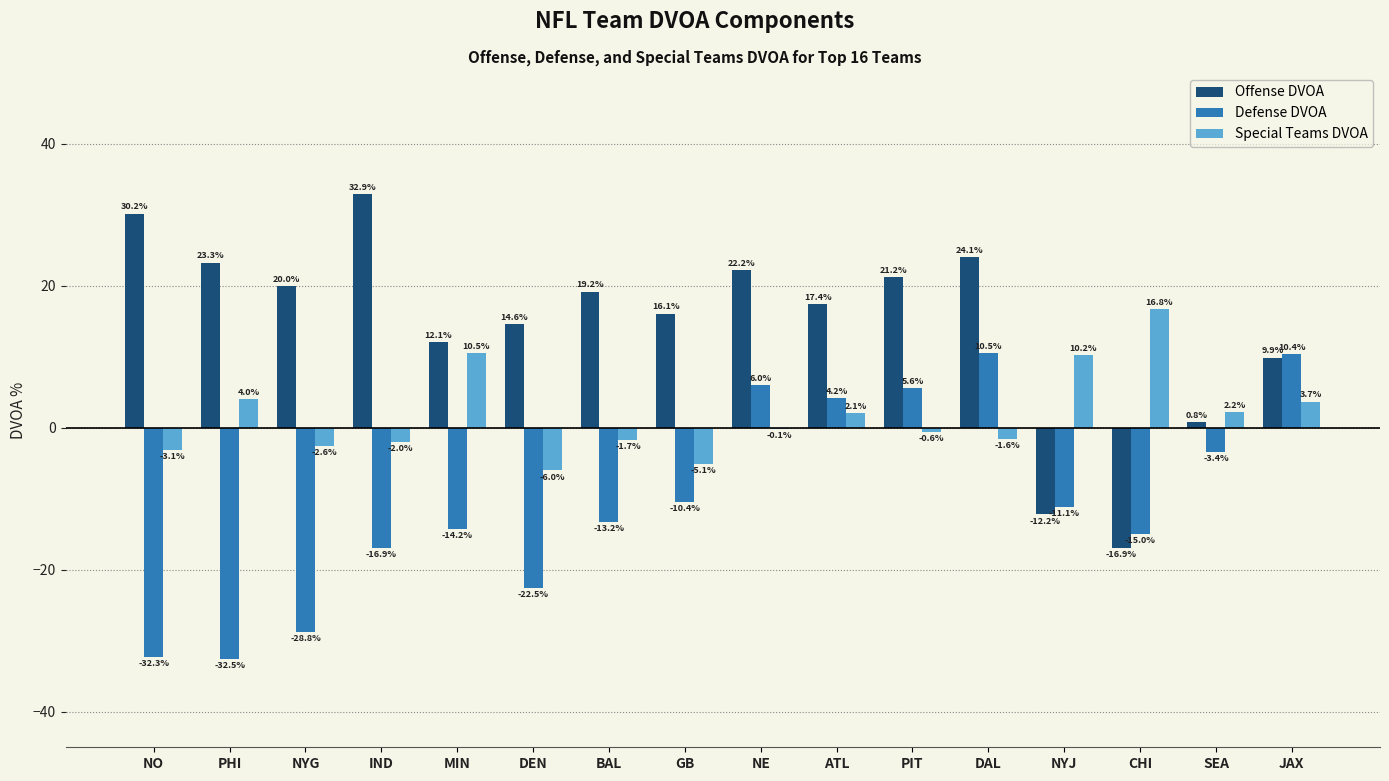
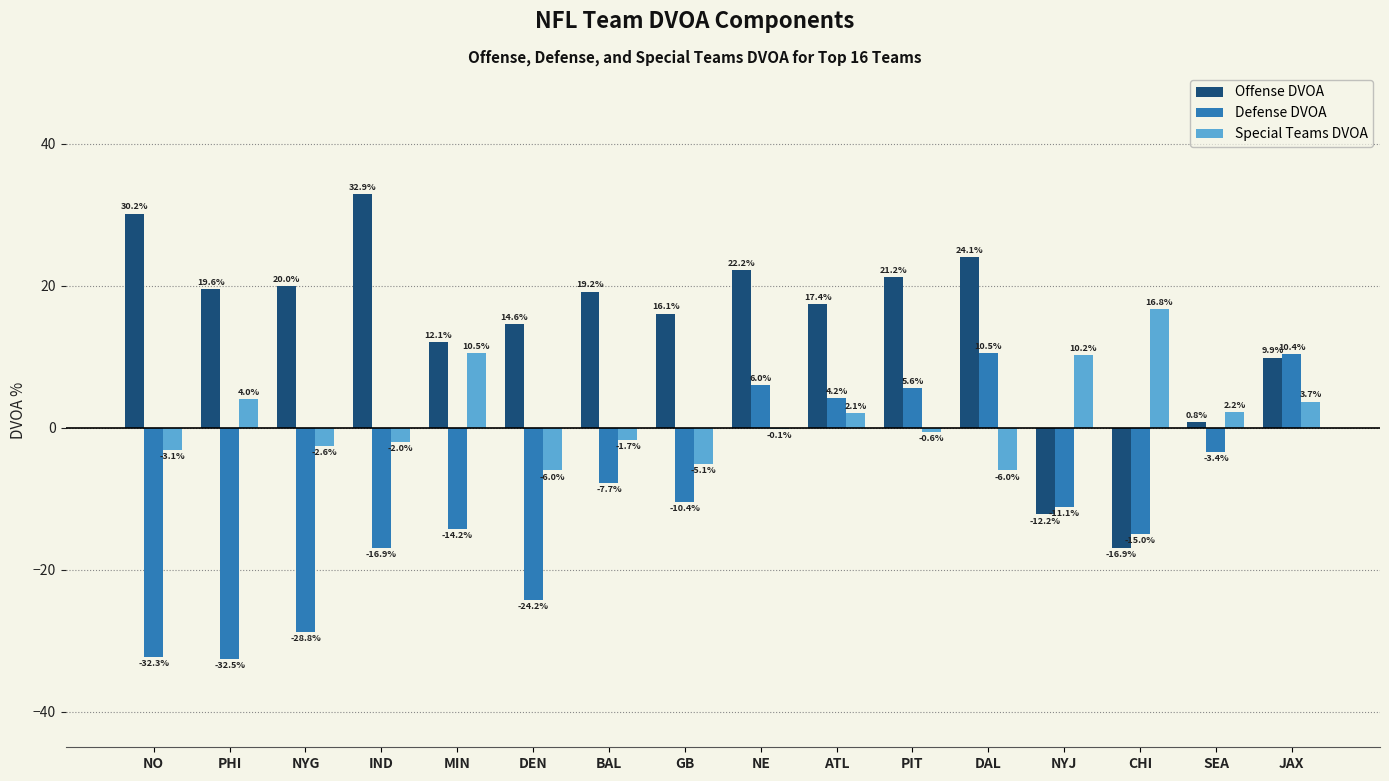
  {
    "Offense DVOA": {
      "NO": "30.2%",
-     "PHI": "23.3%",
+     "PHI": "19.6%",
      "NYG": "20.0%",
      "IND": "32.9%",
      "MIN": "12.1%",
      "DEN": "14.6%",
      "BAL": "19.2%",
      "GB": "16.1%",
      "NE": "22.2%",
      "ATL": "17.4%",
      "PIT": "21.2%",
      "DAL": "24.1%",
      "NYJ": "-12.2%",
      "CHI": "-16.9%",
      "SEA": "0.8%"
    },
    "Defense DVOA": {
      "NO": "-32.3%",
      "PHI": "-32.5%",
      "NYG": "-28.8%",
      "IND": "-16.9%",
      "MIN": "-14.2%",
-     "DEN": "-22.5%",
-     "BAL": "-13.2%",
+     "DEN": "-24.2%",
+     "BAL": "-7.7%",
      "GB": "-10.4%",
      "NE": "6.0%",
      "ATL": "4.2%",
      "PIT": "5.6%",
      "DAL": "10.5%",
      "NYJ": "-11.1%",
      "CHI": "-15.0%",
      "SEA": "-3.4%",
      "JAX": "10.4%"
    },
    "Special Teams DVOA": {
      "NO": "-3.1%",
      "PHI": "4.0%",
      "NYG": "-2.6%",
      "IND": "-2.0%",
      "MIN": "10.5%",
      "DEN": "-6.0%",
      "BAL": "-1.7%",
      "GB": "-5.1%",
      "NE": "-0.1%",
      "ATL": "2.1%",
      "PIT": "-0.6%",
-     "DAL": "-1.6%",
+     "DAL": "-6.0%",
      "NYJ": "10.2%",
      "CHI": "16.8%",
      "SEA": "2.2%",
      "JAX": "3.7%"
    }
  }
